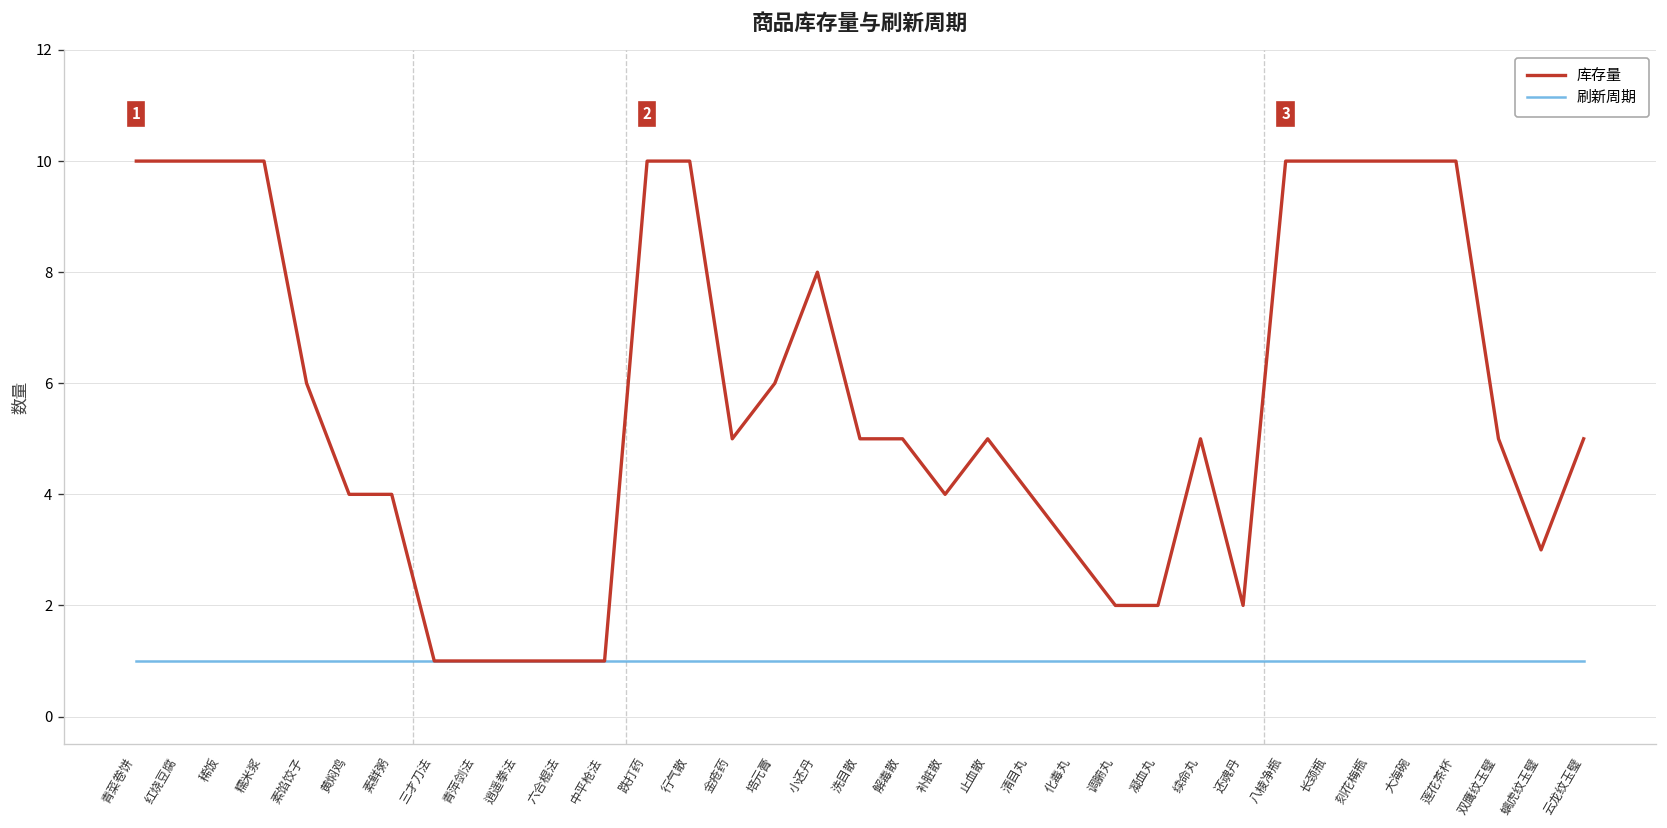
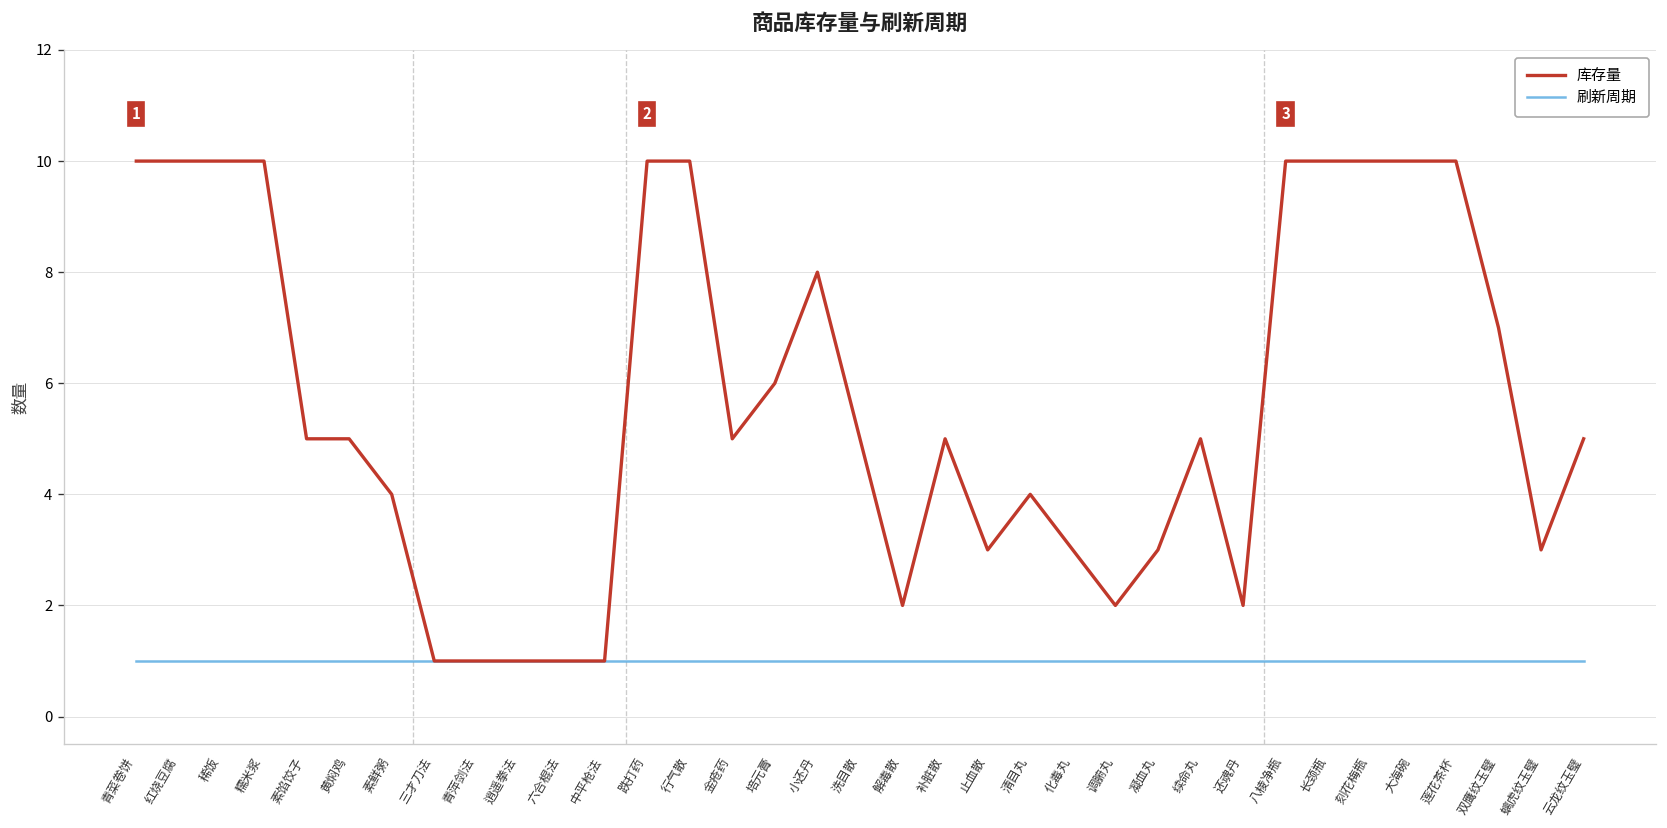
  {
    "库存量": {
      "青菜卷饼": 10,
      "红烧豆腐": 10,
      "稀饭": 10,
      "糯米浆": 10,
-     "素馅饺子": 6,
-     "黄焖鸡": 4,
+     "素馅饺子": 5,
+     "黄焖鸡": 5,
      "素鲜粥": 4,
      "跌打药": 10,
      "行气散": 10,
      "金疮药": 5,
      "培元膏": 6,
      "小还丹": 8,
      "洗目散": 5,
-     "解毒散": 5,
-     "补脏散": 4,
-     "止血散": 5,
+     "解毒散": 2,
+     "补脏散": 5,
+     "止血散": 3,
      "清目丸": 4,
      "化毒丸": 3,
      "调腑丸": 2,
-     "凝血丸": 2,
+     "凝血丸": 3,
      "续命丸": 5,
      "还魂丹": 2,
      "八棱净瓶": 10,
      "长颈瓶": 10,
      "刻花梅瓶": 10,
      "大海碗": 10,
      "莲花茶杯": 10,
-     "双鹰纹玉璧": 5,
+     "双鹰纹玉璧": 7,
      "螭虎纹玉璧": 3,
      "云龙纹玉璧": 5
    },
    "刷新周期": {
      "青菜卷饼": 1,
      "红烧豆腐": 1,
      "稀饭": 1,
      "糯米浆": 1,
      "素馅饺子": 1,
      "黄焖鸡": 1,
      "素鲜粥": 1,
      "跌打药": 1,
      "行气散": 1,
      "金疮药": 1,
      "培元膏": 1,
      "小还丹": 1,
      "洗目散": 1,
      "解毒散": 1,
      "补脏散": 1,
      "止血散": 1,
      "清目丸": 1,
      "化毒丸": 1,
      "调腑丸": 1,
      "凝血丸": 1,
      "续命丸": 1,
      "还魂丹": 1,
      "八棱净瓶": 1,
      "长颈瓶": 1,
      "刻花梅瓶": 1,
      "大海碗": 1,
      "莲花茶杯": 1,
      "双鹰纹玉璧": 1,
      "螭虎纹玉璧": 1,
      "云龙纹玉璧": 1
    }
  }
